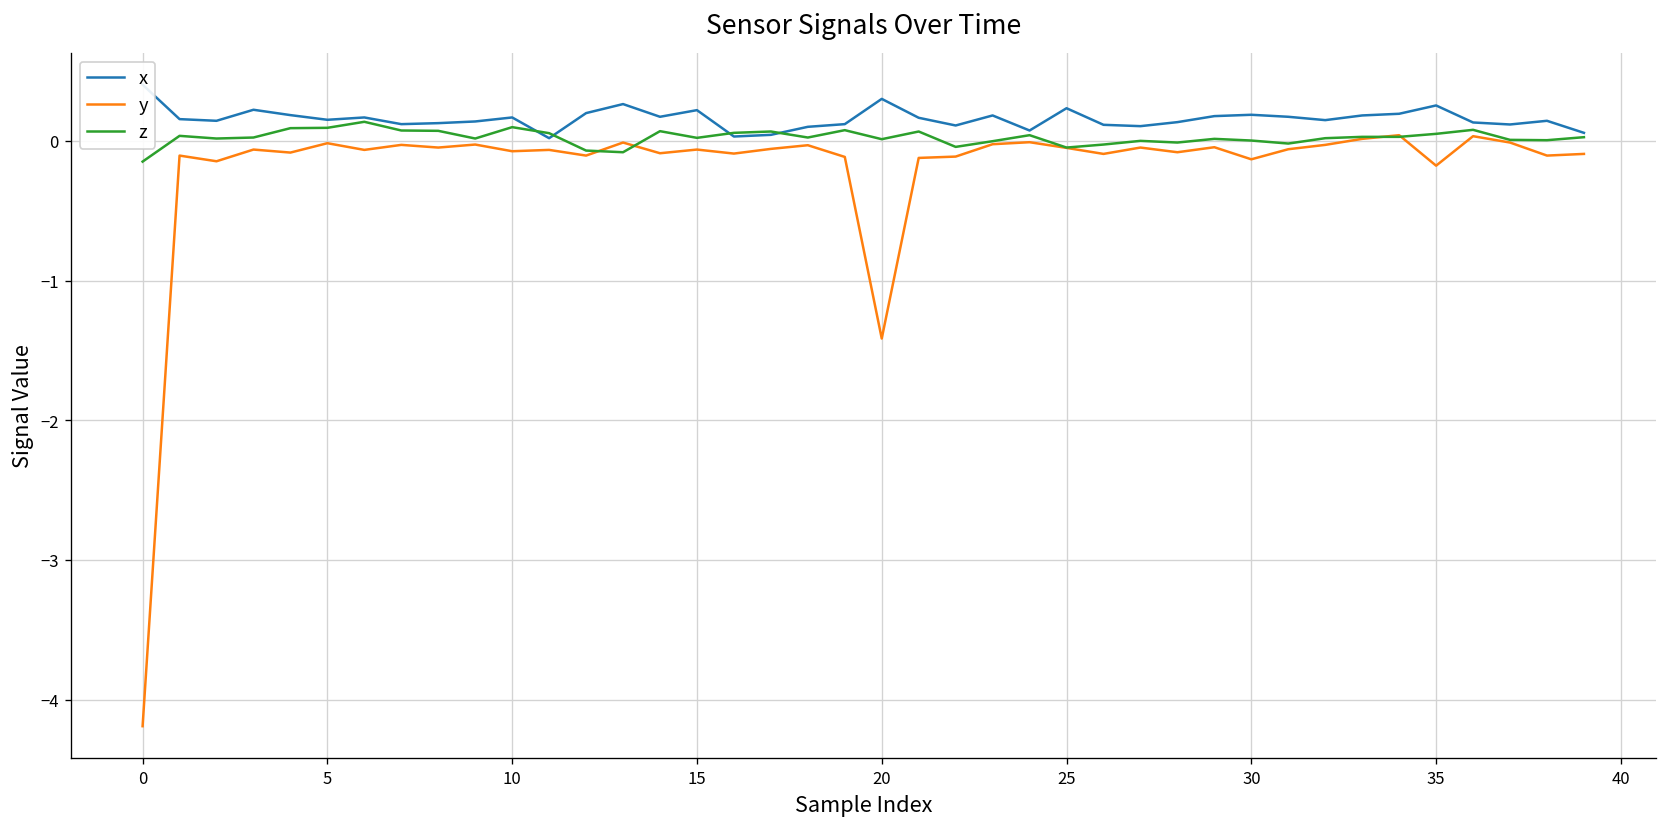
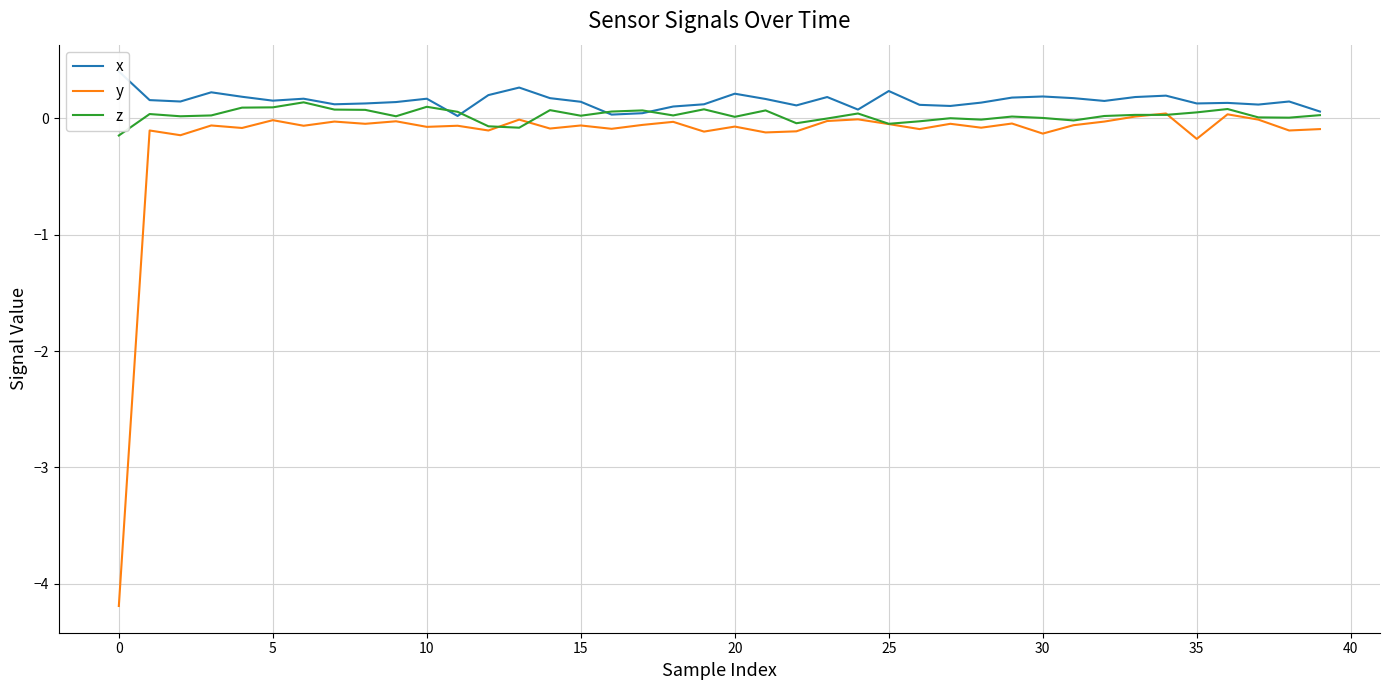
  {
    "x": {
      "5": 0.15,
      "10": 0.17,
-     "15": 0.22,
-     "20": 0.30,
+     "15": 0.14,
+     "20": 0.21,
      "25": 0.23,
      "30": 0.19,
-     "35": 0.25
+     "35": 0.13
    },
    "y": {
      "0": -4.19,
      "5": -0.02,
      "10": -0.07,
      "15": -0.06,
-     "20": -1.41,
+     "20": -0.07,
      "30": -0.13,
      "35": -0.18
    },
    "z": {
      "0": -0.15,
      "5": 0.09,
      "10": 0.10,
      "15": 0.02,
      "20": 0.01,
      "30": 0.00,
      "35": 0.05
    }
  }
